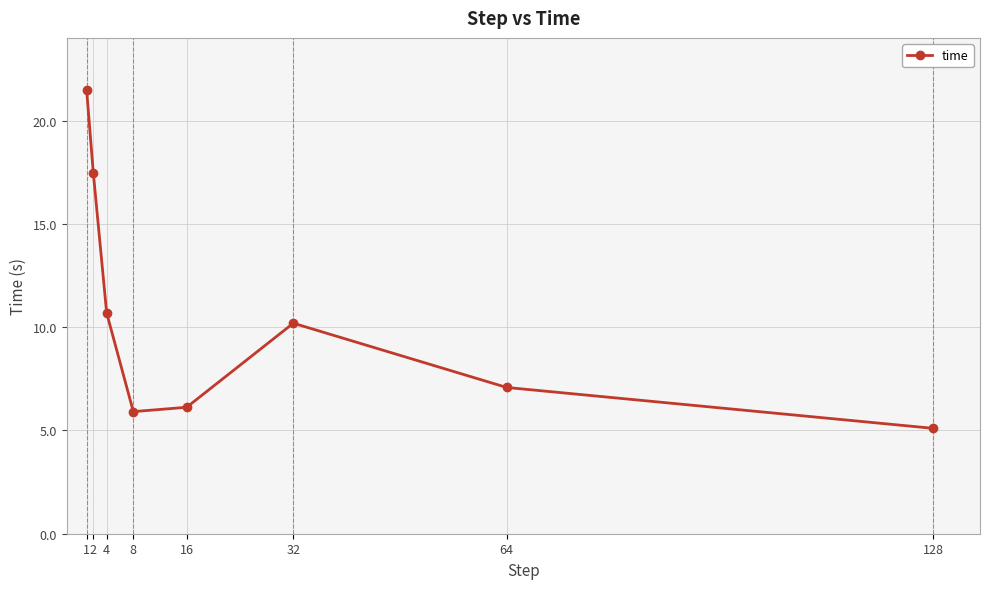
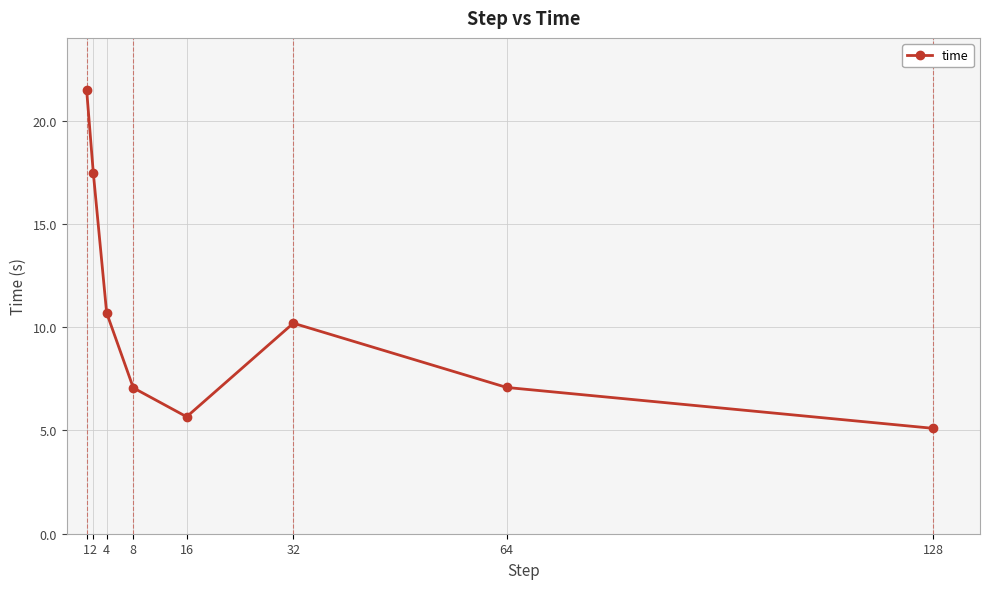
  {
    "1": 21.5,
    "2": 17.5,
    "4": 10.7,
-   "8": 5.9,
-   "16": 6.1,
+   "8": 7.1,
+   "16": 5.7,
    "32": 10.2,
    "64": 7.1,
    "128": 5.1
  }
